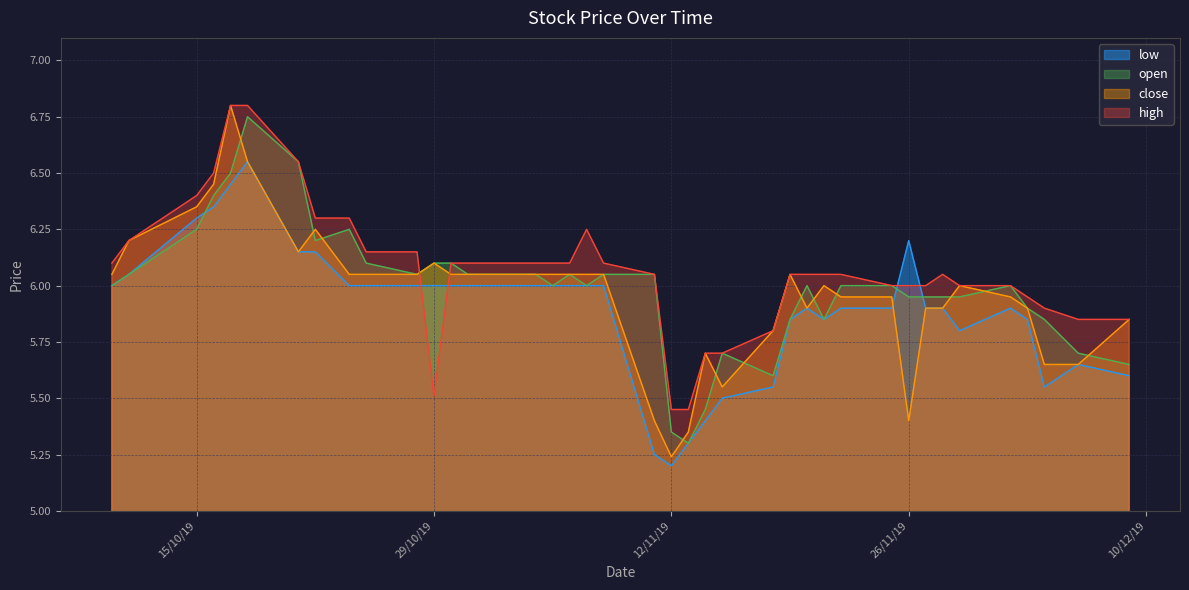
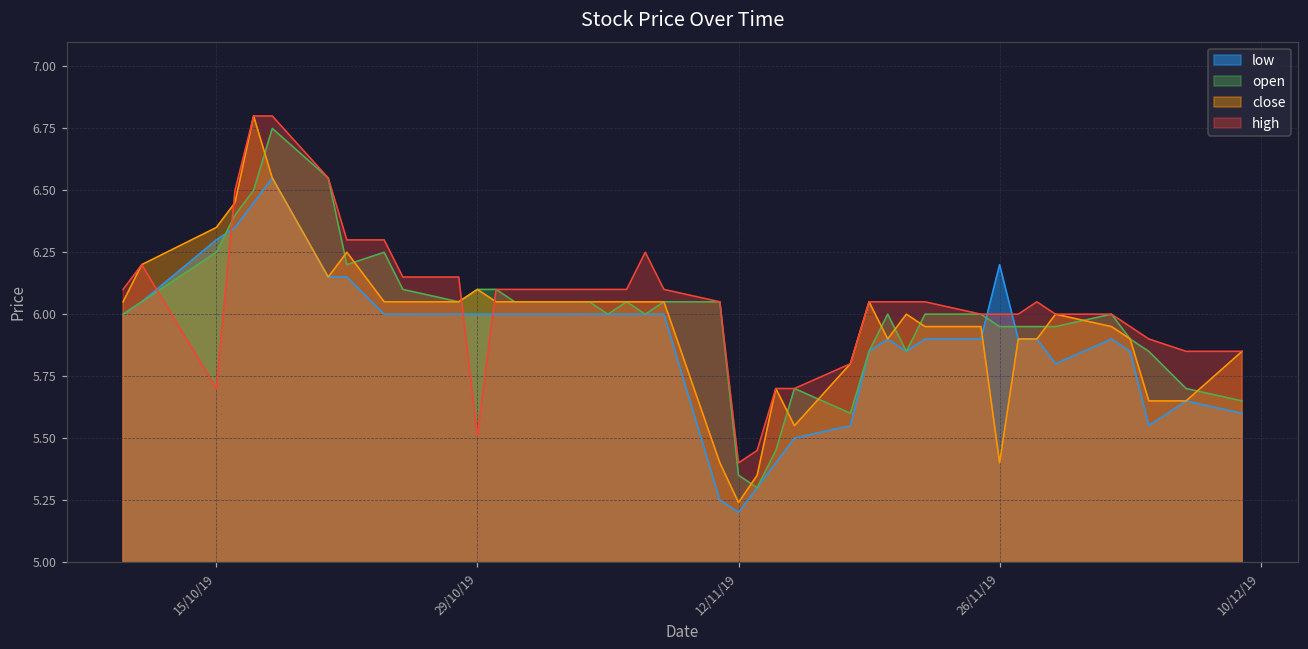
  {
    "low": {
      "15/10/19": 6.30,
      "29/10/19": 6.00,
      "12/11/19": 5.20,
      "26/11/19": 6.20
    },
    "open": {
      "15/10/19": 6.25,
      "12/11/19": 5.35,
      "26/11/19": 5.95
    },
    "close": {
      "15/10/19": 6.35,
      "12/11/19": 5.24,
      "26/11/19": 5.40
    },
    "high": {
-     "15/10/19": 6.4,
+     "15/10/19": 5.7,
      "29/10/19": 5.51,
-     "12/11/19": 5.45,
+     "12/11/19": 5.40,
      "26/11/19": 6.00
    }
  }
